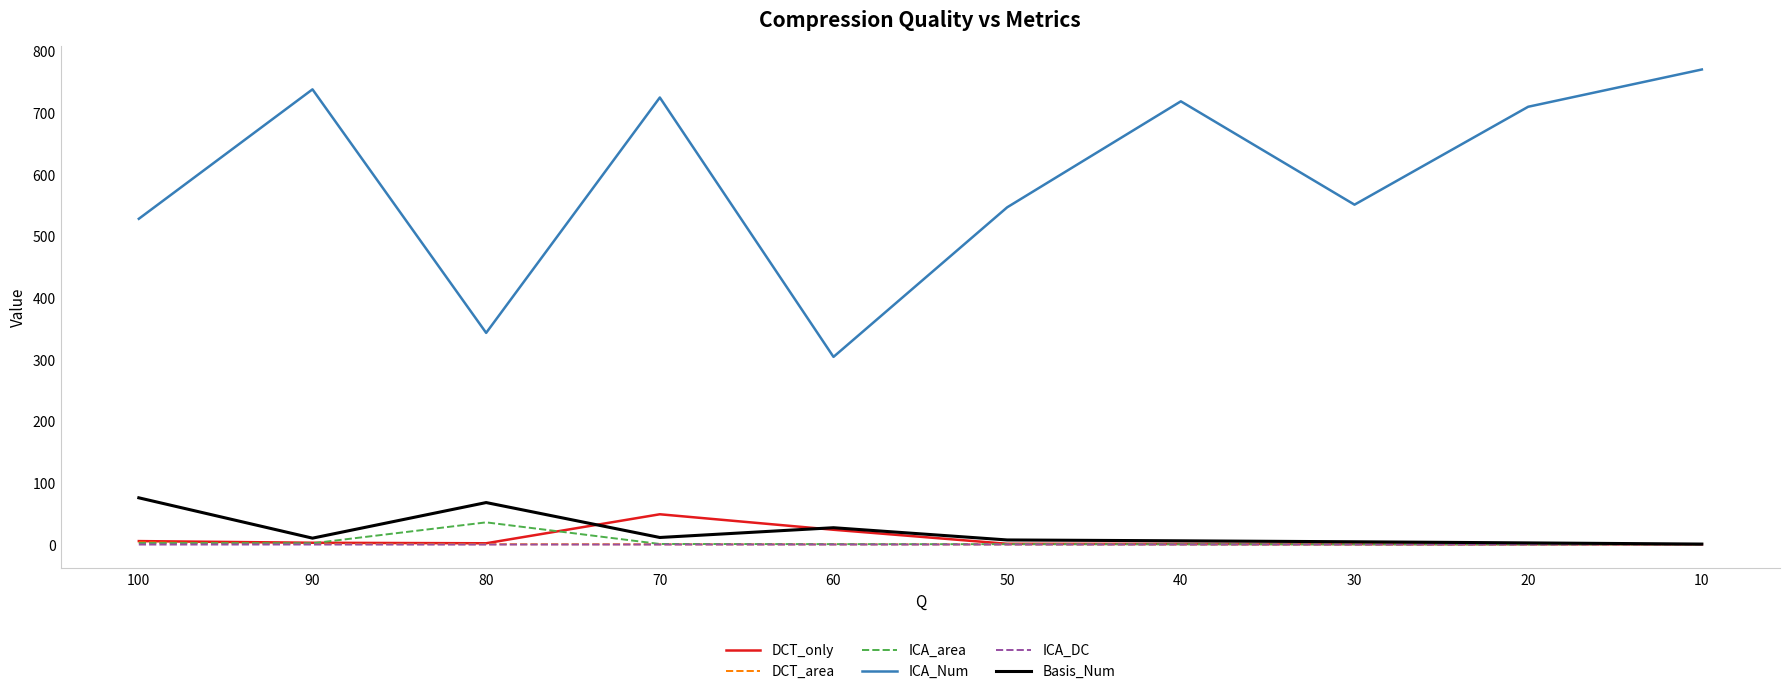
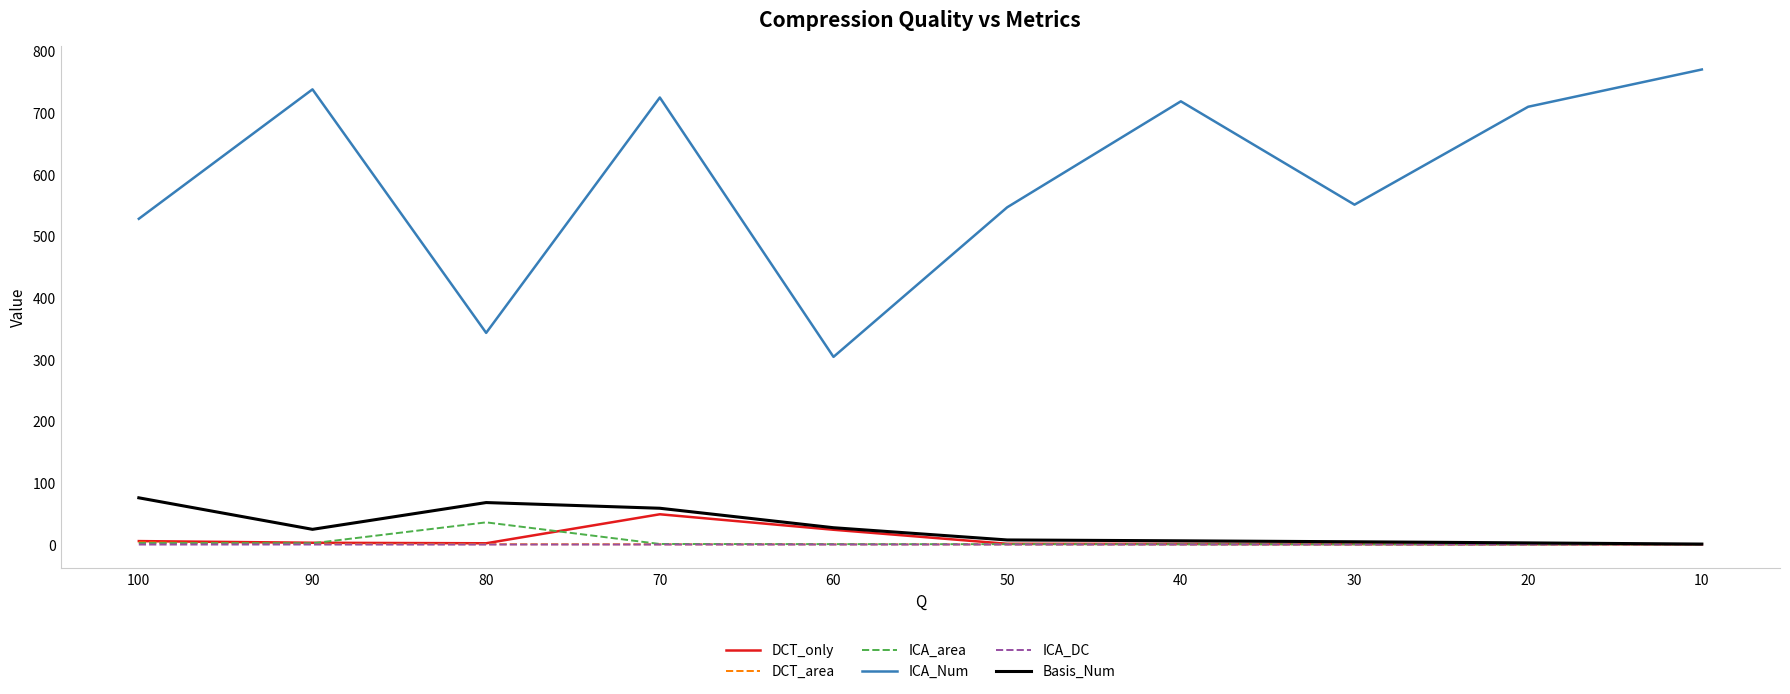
  {
    "DCT_only": {
      "70": 50
    },
    "ICA_area": {
      "80": 40
    },
    "ICA_Num": {
      "100": 530,
      "90": 740,
      "80": 340,
      "70": 720,
      "60": 300,
      "50": 550,
      "40": 720,
      "30": 550,
      "20": 710,
      "10": 770
    },
    "Basis_Num": {
      "100": 80,
-     "90": 10,
+     "90": 20,
      "80": 70,
-     "70": 10,
+     "70": 60,
      "50": 10,
      "40": 10
    }
  }
